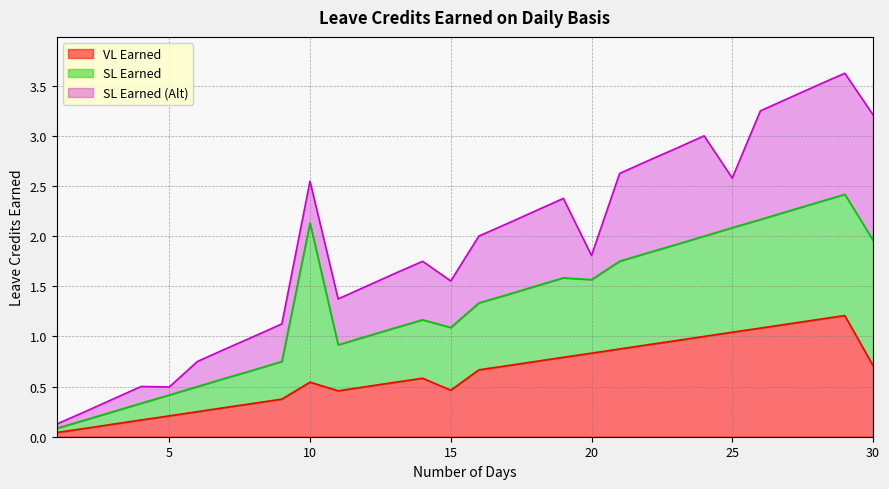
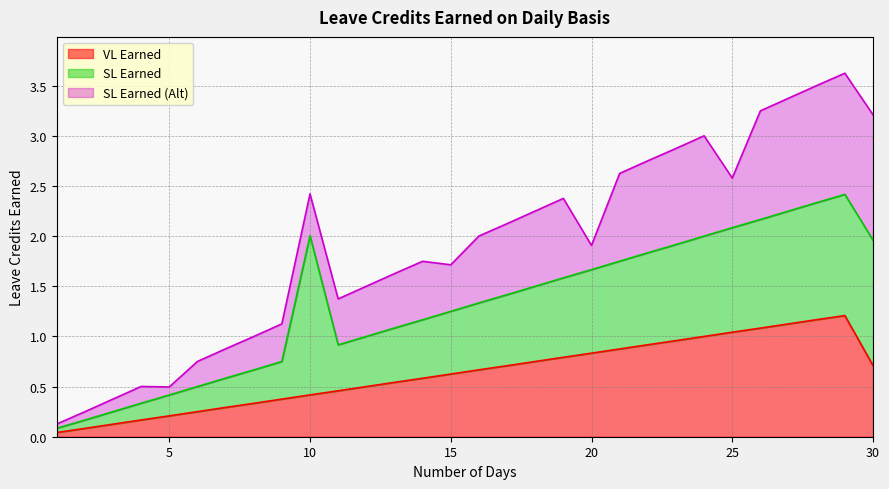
  {
    "VL Earned": {
      "5": 0.21,
-     "10": 0.54,
-     "15": 0.46,
+     "10": 0.42,
+     "15": 0.63,
      "20": 0.83,
      "25": 1.04,
      "30": 0.71
    },
    "SL Earned": {
      "5": 0.21,
      "10": 1.59,
      "15": 0.63,
-     "20": 0.73,
+     "20": 0.83,
      "25": 1.04,
      "30": 1.25
    },
    "SL Earned (Alt)": {
      "5": 0.08,
      "10": 0.42,
      "15": 0.46,
      "20": 0.24,
      "25": 0.50,
      "30": 1.25
    }
  }
